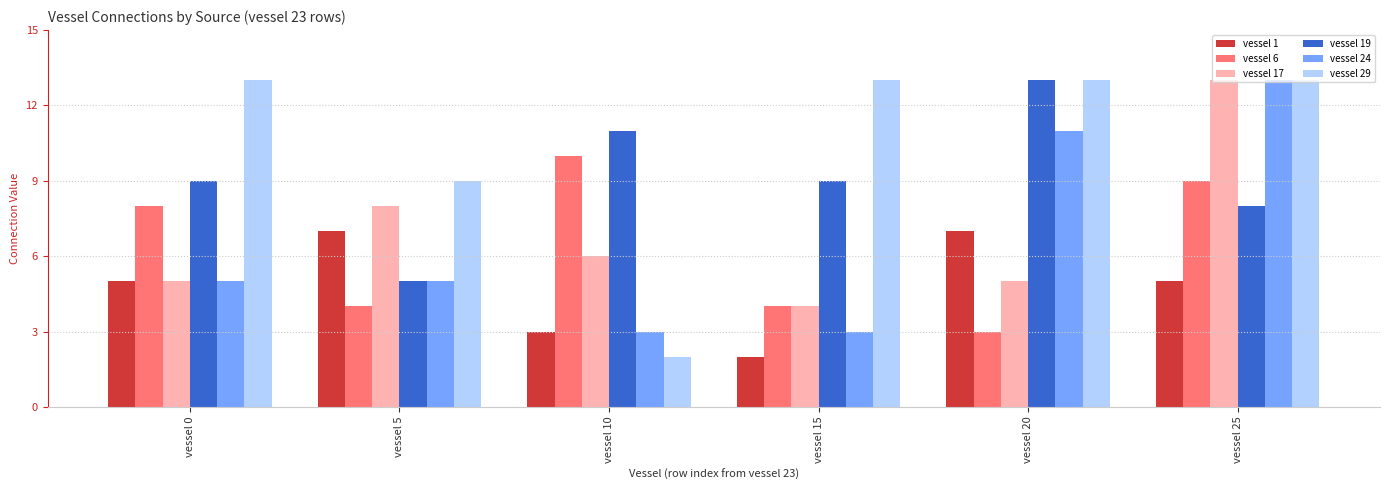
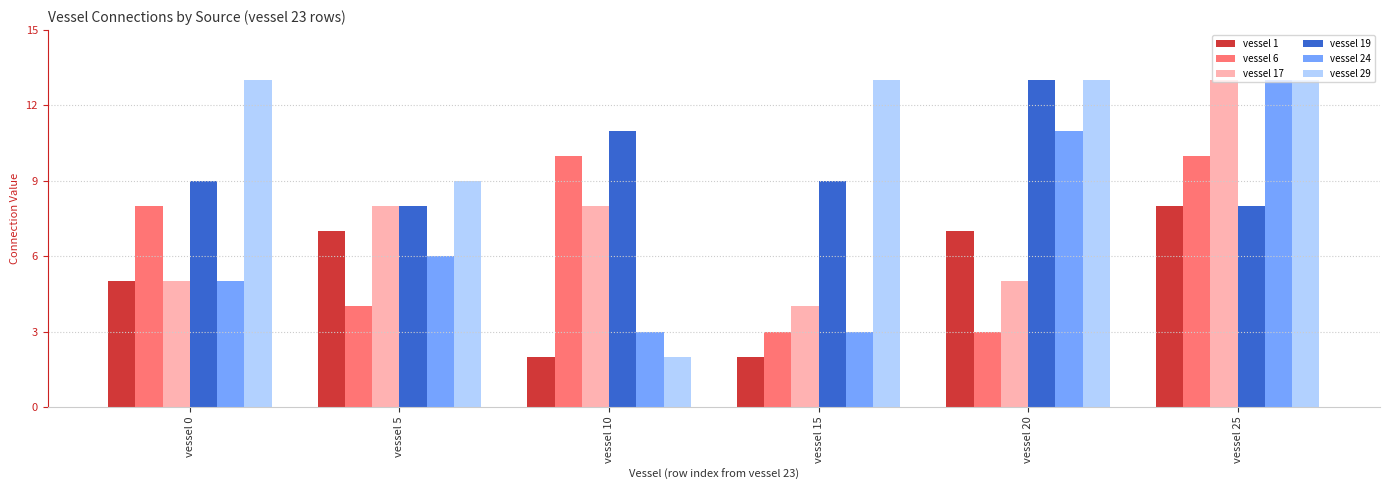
  {
    "vessel 1": {
      "vessel 0": 5,
      "vessel 5": 7,
-     "vessel 10": 3,
+     "vessel 10": 2,
      "vessel 15": 2,
      "vessel 20": 7,
-     "vessel 25": 5
+     "vessel 25": 8
    },
    "vessel 6": {
      "vessel 0": 8,
      "vessel 5": 4,
      "vessel 10": 10,
-     "vessel 15": 4,
+     "vessel 15": 3,
      "vessel 20": 3,
-     "vessel 25": 9
+     "vessel 25": 10
    },
    "vessel 17": {
      "vessel 0": 5,
      "vessel 5": 8,
-     "vessel 10": 6,
+     "vessel 10": 8,
      "vessel 15": 4,
      "vessel 20": 5
    },
    "vessel 19": {
      "vessel 0": 9,
-     "vessel 5": 5,
+     "vessel 5": 8,
      "vessel 10": 11,
      "vessel 15": 9,
      "vessel 20": 13,
      "vessel 25": 8
    },
    "vessel 24": {
      "vessel 0": 5,
-     "vessel 5": 5,
+     "vessel 5": 6,
      "vessel 10": 3,
      "vessel 15": 3,
      "vessel 20": 11
    },
    "vessel 29": {
      "vessel 0": 13,
      "vessel 5": 9,
      "vessel 10": 2,
      "vessel 15": 13,
      "vessel 20": 13
    }
  }
